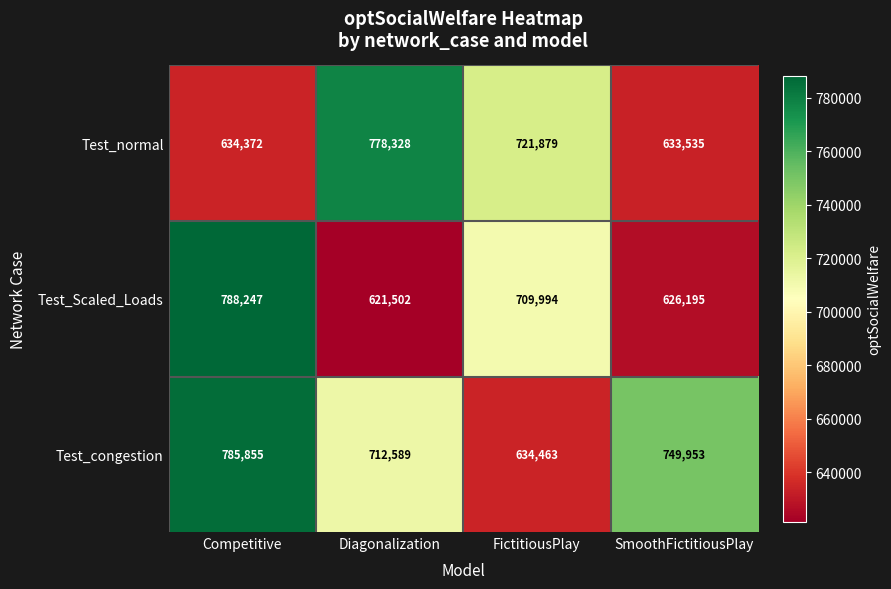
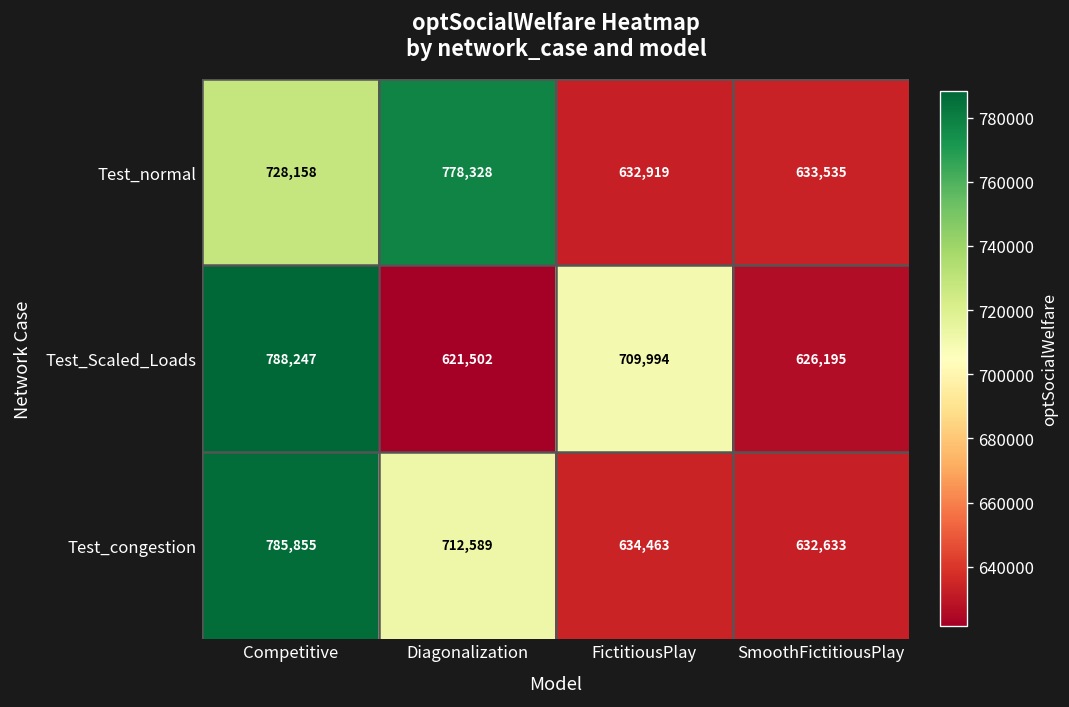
  {
    "Test_normal": {
-     "Competitive": "634,372",
+     "Competitive": "728,158",
      "Diagonalization": "778,328",
-     "FictitiousPlay": "721,879",
+     "FictitiousPlay": "632,919",
      "SmoothFictitiousPlay": "633,535"
    },
    "Test_Scaled_Loads": {
      "Competitive": "788,247",
      "Diagonalization": "621,502",
      "FictitiousPlay": "709,994",
      "SmoothFictitiousPlay": "626,195"
    },
    "Test_congestion": {
      "Competitive": "785,855",
      "Diagonalization": "712,589",
      "FictitiousPlay": "634,463",
-     "SmoothFictitiousPlay": "749,953"
+     "SmoothFictitiousPlay": "632,633"
    }
  }
